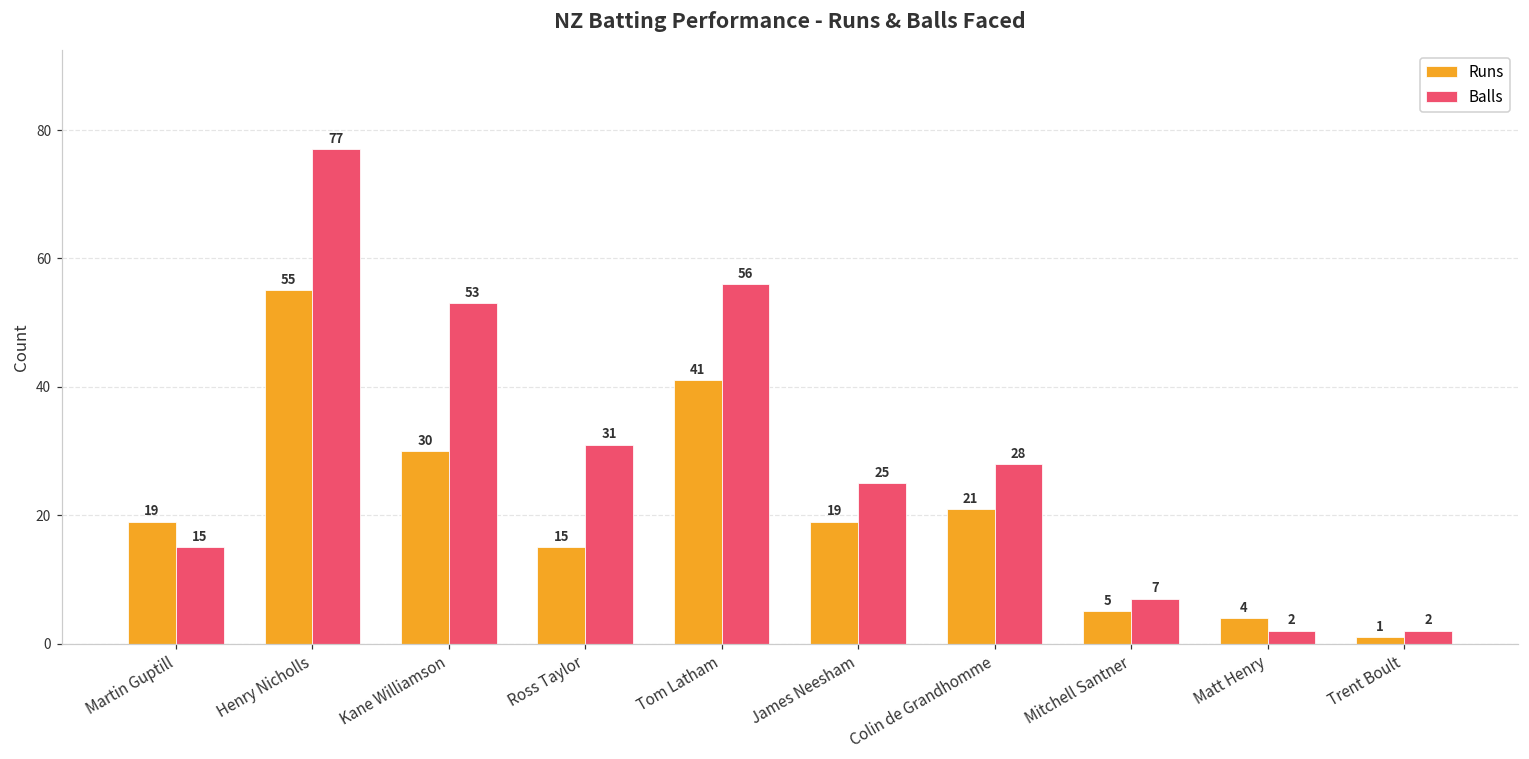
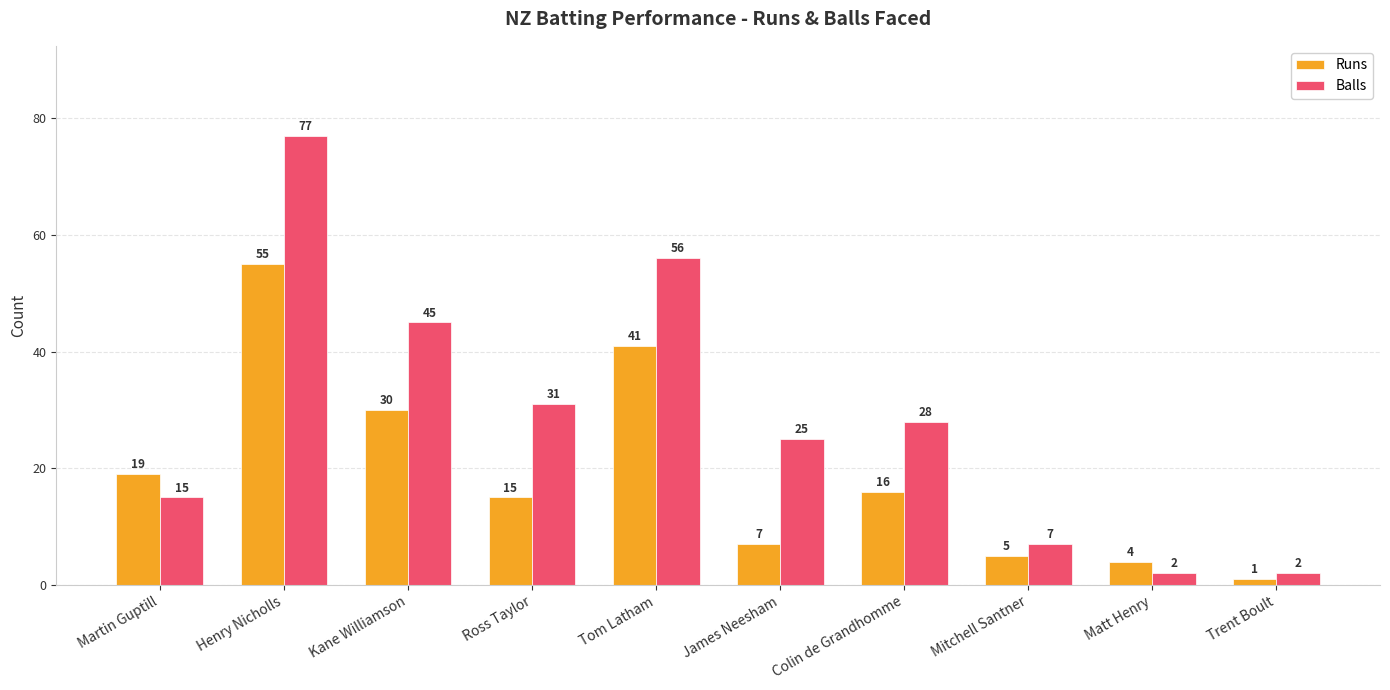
  {
    "Runs": {
      "Martin Guptill": 19,
      "Henry Nicholls": 55,
      "Kane Williamson": 30,
      "Ross Taylor": 15,
      "Tom Latham": 41,
-     "James Neesham": 19,
-     "Colin de Grandhomme": 21,
+     "James Neesham": 7,
+     "Colin de Grandhomme": 16,
      "Mitchell Santner": 5,
      "Matt Henry": 4,
      "Trent Boult": 1
    },
    "Balls": {
      "Martin Guptill": 15,
      "Henry Nicholls": 77,
-     "Kane Williamson": 53,
+     "Kane Williamson": 45,
      "Ross Taylor": 31,
      "Tom Latham": 56,
      "James Neesham": 25,
      "Colin de Grandhomme": 28,
      "Mitchell Santner": 7,
      "Matt Henry": 2,
      "Trent Boult": 2
    }
  }
